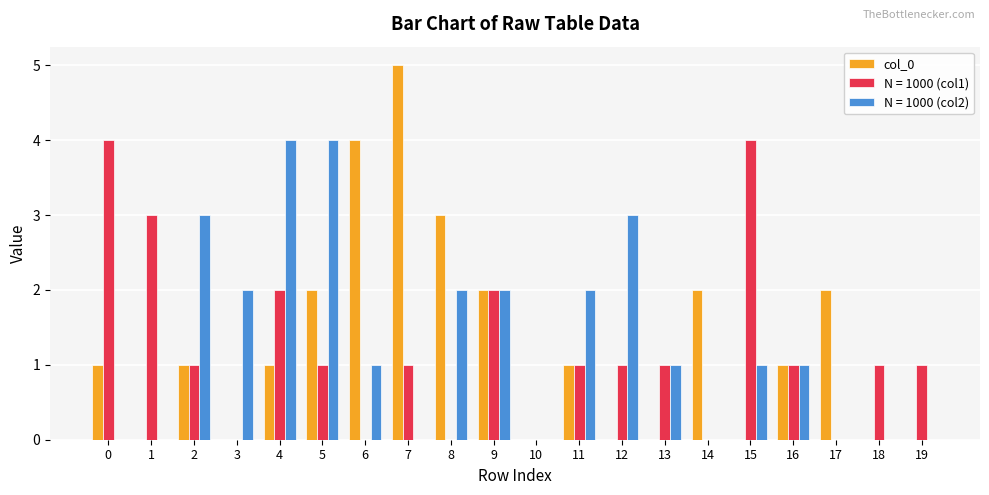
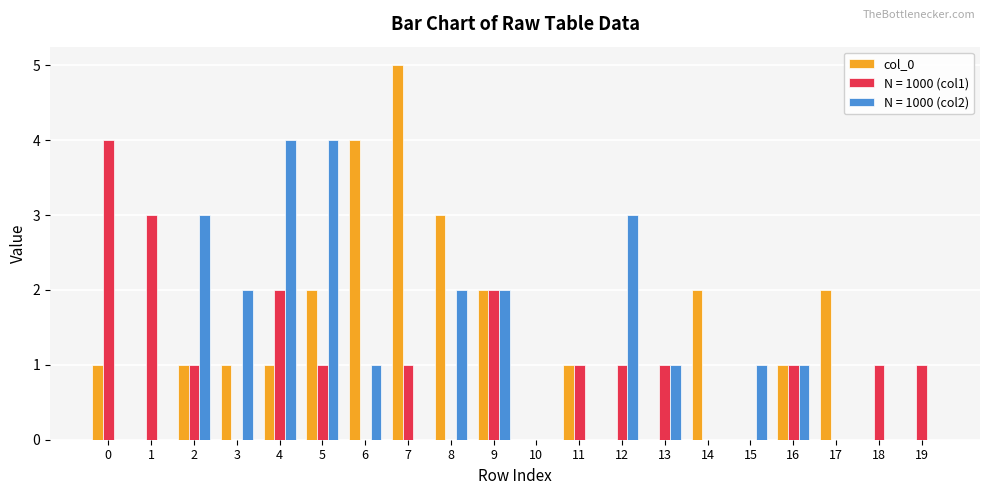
  {
    "col_0": {
      "0": 1,
      "1": 0,
      "2": 1,
-     "3": 0,
+     "3": 1,
      "4": 1,
      "5": 2,
      "6": 4,
      "7": 5,
      "8": 3,
      "9": 2,
      "10": 0,
      "11": 1,
      "12": 0,
      "13": 0,
      "14": 2,
      "15": 0,
      "16": 1,
      "17": 2,
      "18": 0,
      "19": 0
    },
    "N = 1000 (col1)": {
      "0": 4,
      "1": 3,
      "2": 1,
      "3": 0,
      "4": 2,
      "5": 1,
      "6": 0,
      "7": 1,
      "8": 0,
      "9": 2,
      "10": 0,
      "11": 1,
      "12": 1,
      "13": 1,
      "14": 0,
-     "15": 4,
+     "15": 0,
      "16": 1,
      "17": 0,
      "18": 1,
      "19": 1
    },
    "N = 1000 (col2)": {
      "0": 0,
      "1": 0,
      "2": 3,
      "3": 2,
      "4": 4,
      "5": 4,
      "6": 1,
      "7": 0,
      "8": 2,
      "9": 2,
      "10": 0,
-     "11": 2,
+     "11": 0,
      "12": 3,
      "13": 1,
      "14": 0,
      "15": 1,
      "16": 1,
      "17": 0,
      "18": 0,
      "19": 0
    }
  }
